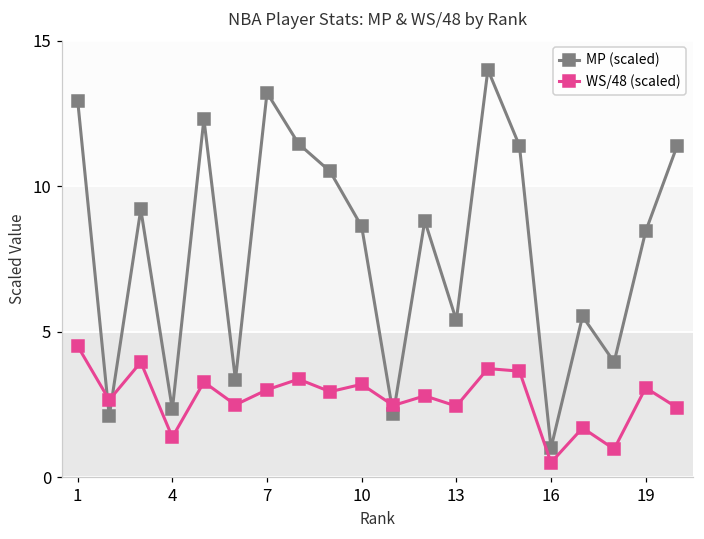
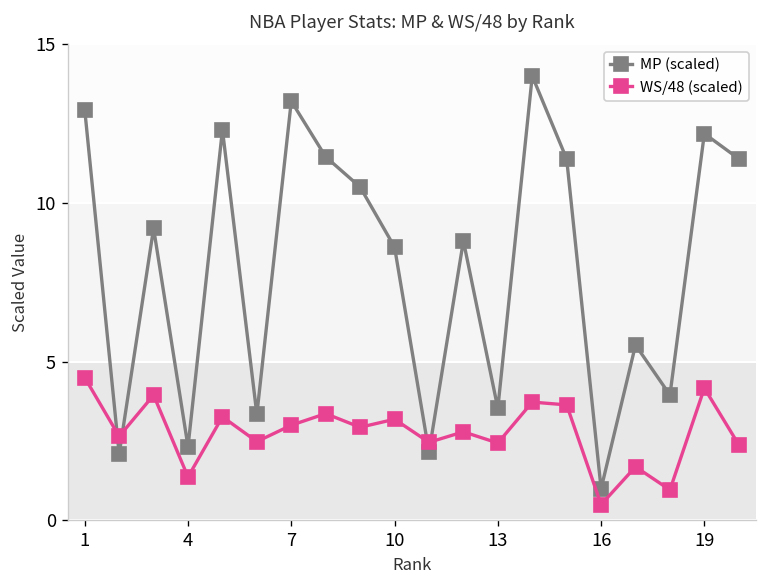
  {
    "MP (scaled)": {
      "1": 12.9,
      "4": 2.3,
      "7": 13.2,
      "10": 8.6,
-     "13": 5.4,
+     "13": 3.5,
      "16": 1.0,
-     "19": 8.4
+     "19": 12.2
    },
    "WS/48 (scaled)": {
      "1": 4.5,
      "4": 1.4,
      "7": 3.0,
      "10": 3.2,
      "13": 2.4,
      "16": 0.5,
-     "19": 3.1
+     "19": 4.2
    }
  }
